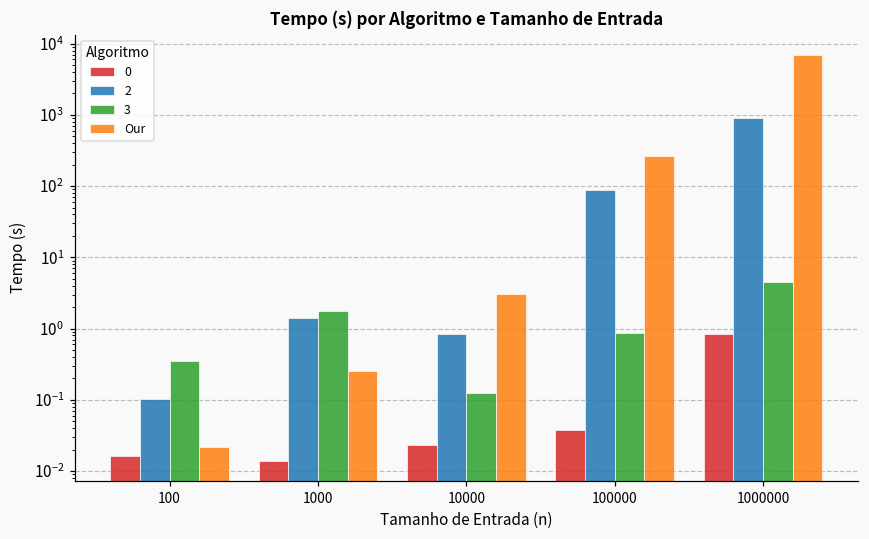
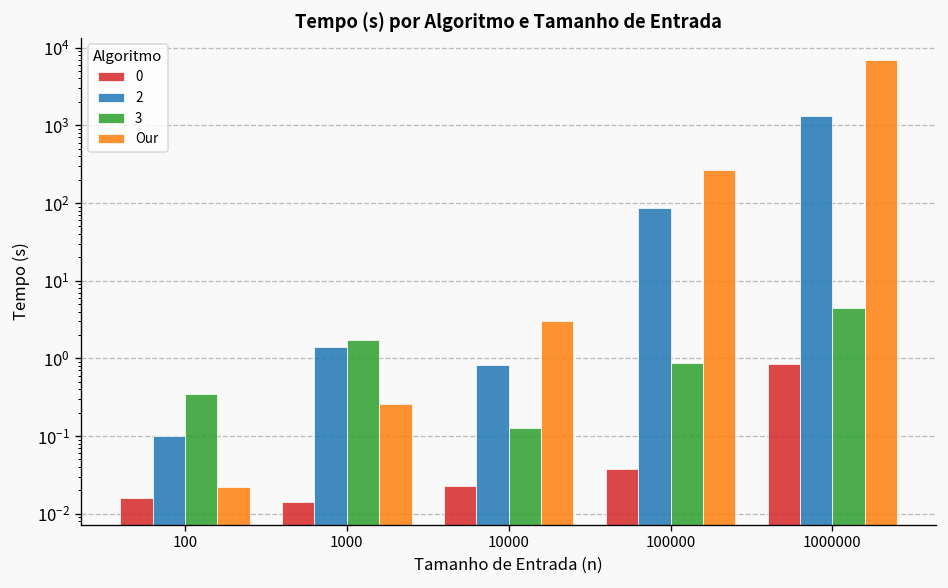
  {
    "0": {
      "100": 0.016,
      "1000": 0.014,
      "10000": 0.023,
      "100000": 0.04,
      "1000000": 0.8
    },
    "2": {
      "100": 0.10,
      "1000": 1.4,
      "10000": 0.8,
      "100000": 90,
-     "1000000": 900
+     "1000000": 1300
    },
    "3": {
      "100": 0.3,
      "1000": 1.7,
      "10000": 0.13,
      "100000": 0.9,
      "1000000": 4
    },
    "Our": {
      "100": 0.022,
      "1000": 0.26,
      "10000": 3,
      "100000": 260,
      "1000000": 7000
    }
  }
